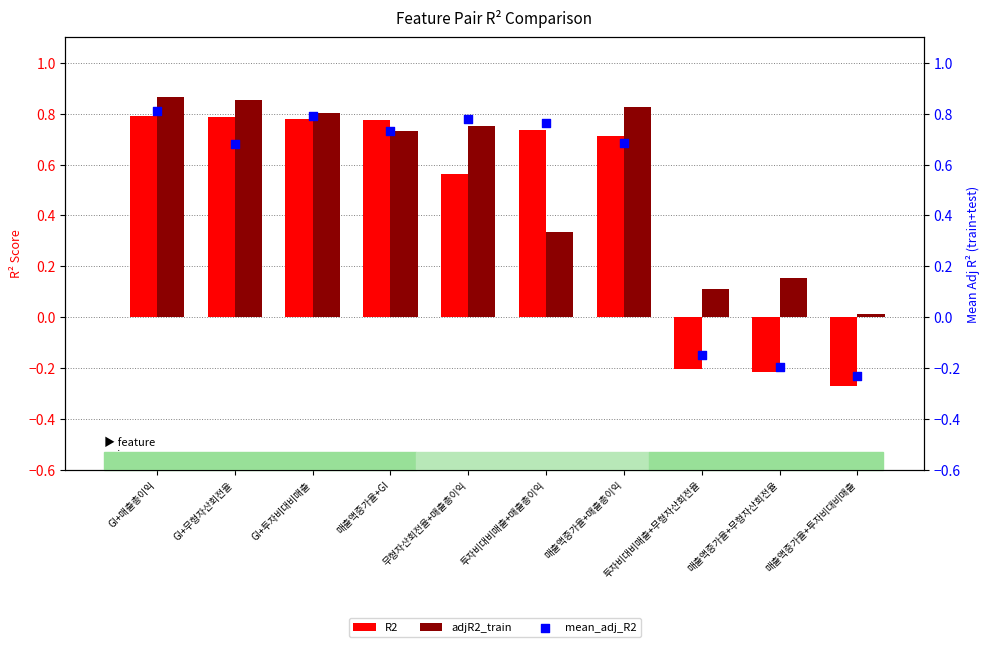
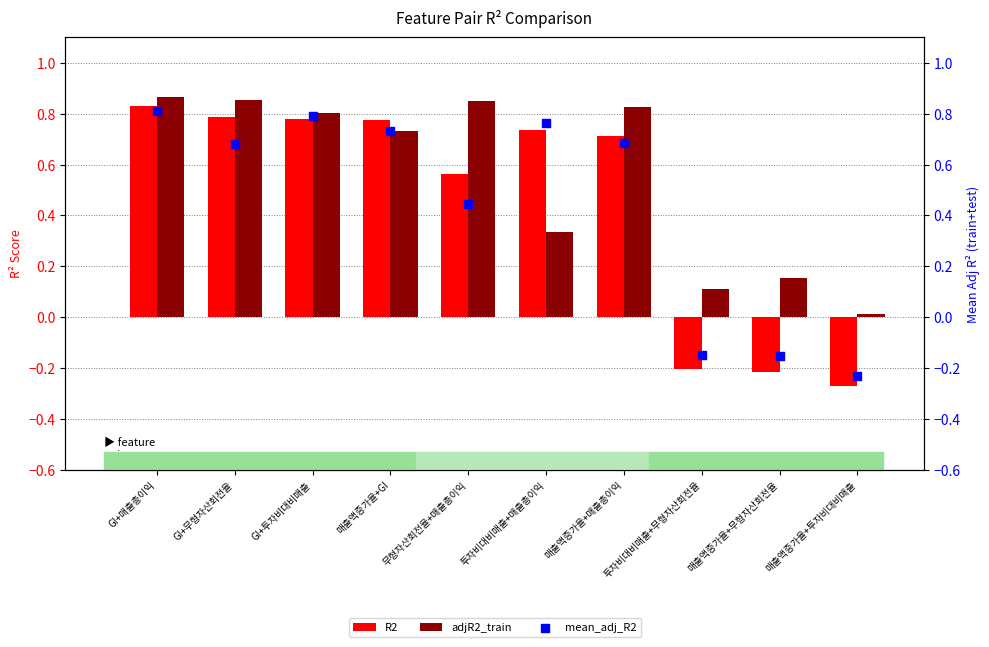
  {
    "R2": {
-     "GI+매출총이익": 0.79,
+     "GI+매출총이익": 0.83,
      "GI+무형자산회전율": 0.79,
      "GI+투자비대비매출": 0.78,
      "매출액증가율+GI": 0.77,
      "무형자산회전율+매출총이익": 0.56,
      "투자비대비매출+매출총이익": 0.74,
      "매출액증가율+매출총이익": 0.71,
      "투자비대비매출+무형자산회전율": -0.21,
      "매출액증가율+무형자산회전율": -0.22,
      "매출액증가율+투자비대비매출": -0.27
    },
    "adjR2_train": {
      "GI+매출총이익": 0.87,
      "GI+무형자산회전율": 0.85,
      "GI+투자비대비매출": 0.80,
      "매출액증가율+GI": 0.73,
-     "무형자산회전율+매출총이익": 0.75,
+     "무형자산회전율+매출총이익": 0.85,
      "투자비대비매출+매출총이익": 0.34,
      "매출액증가율+매출총이익": 0.83,
      "투자비대비매출+무형자산회전율": 0.11,
      "매출액증가율+무형자산회전율": 0.16,
      "매출액증가율+투자비대비매출": 0.01
    },
    "mean_adj_R2": {
-     "무형자산회전율+매출총이익": 0.78,
-     "매출액증가율+무형자산회전율": -0.19
+     "무형자산회전율+매출총이익": 0.44,
+     "매출액증가율+무형자산회전율": -0.15
    }
  }
